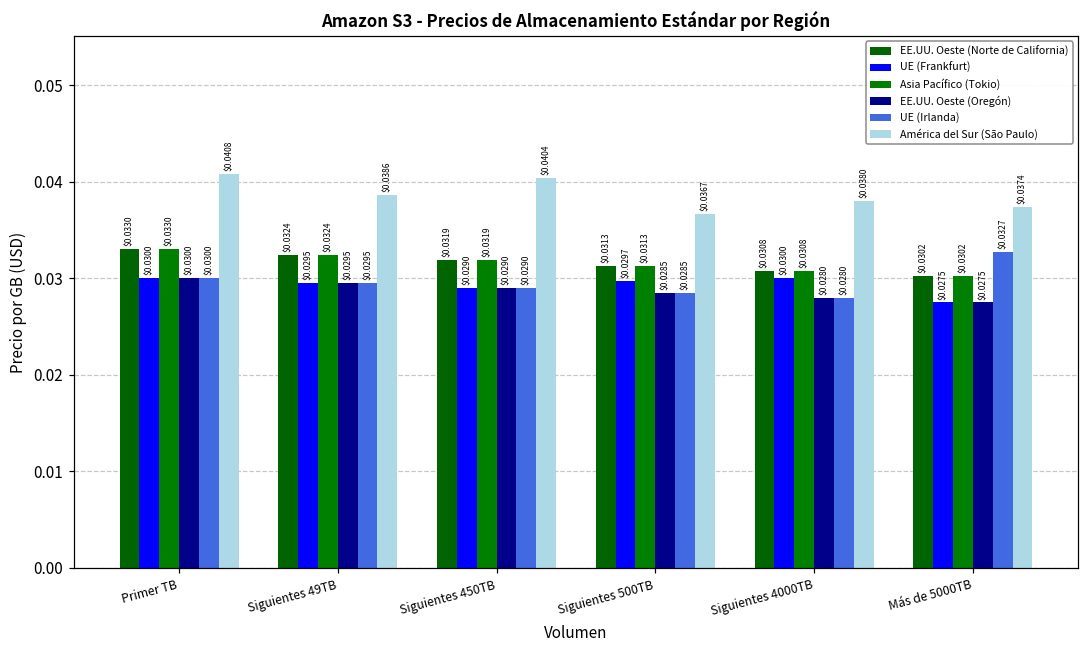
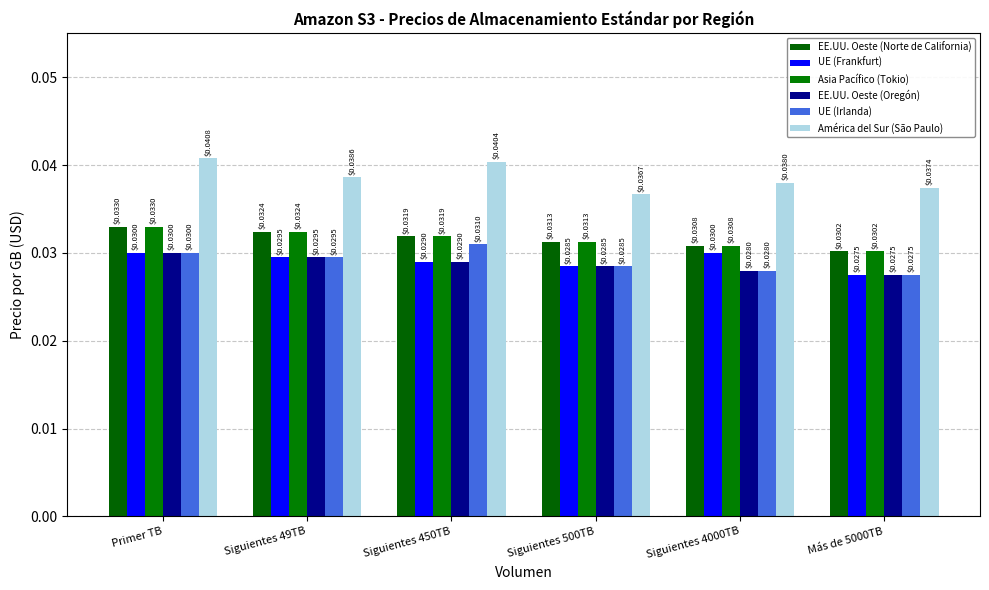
  {
    "UE (Frankfurt)": {
      "Primer TB": "$0.0300",
      "Siguientes 49TB": "$0.0295",
      "Siguientes 450TB": "$0.0290",
-     "Siguientes 500TB": "$0.0297",
+     "Siguientes 500TB": "$0.0285",
      "Siguientes 4000TB": "$0.0300",
      "Más de 5000TB": "$0.0275"
    },
    "EE.UU. Oeste (Oregón)": {
      "Primer TB": "$0.0300",
      "Siguientes 49TB": "$0.0295",
      "Siguientes 450TB": "$0.0290",
      "Siguientes 500TB": "$0.0285",
      "Siguientes 4000TB": "$0.0280",
      "Más de 5000TB": "$0.0275"
    },
    "UE (Irlanda)": {
      "Primer TB": "$0.0300",
      "Siguientes 49TB": "$0.0295",
-     "Siguientes 450TB": "$0.0290",
+     "Siguientes 450TB": "$0.0310",
      "Siguientes 500TB": "$0.0285",
      "Siguientes 4000TB": "$0.0280",
-     "Más de 5000TB": "$0.0327"
+     "Más de 5000TB": "$0.0275"
    },
    "América del Sur (São Paulo)": {
      "Primer TB": "$0.0408",
      "Siguientes 49TB": "$0.0386",
      "Siguientes 450TB": "$0.0404",
      "Siguientes 500TB": "$0.0367",
      "Siguientes 4000TB": "$0.0380",
      "Más de 5000TB": "$0.0374"
    }
  }
